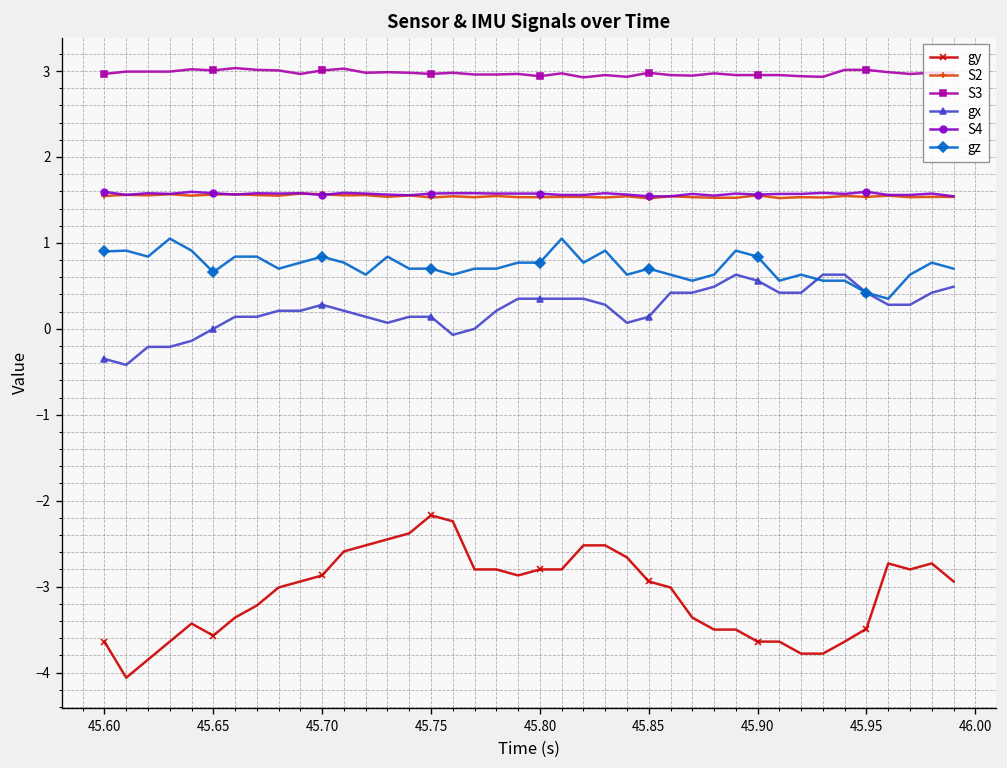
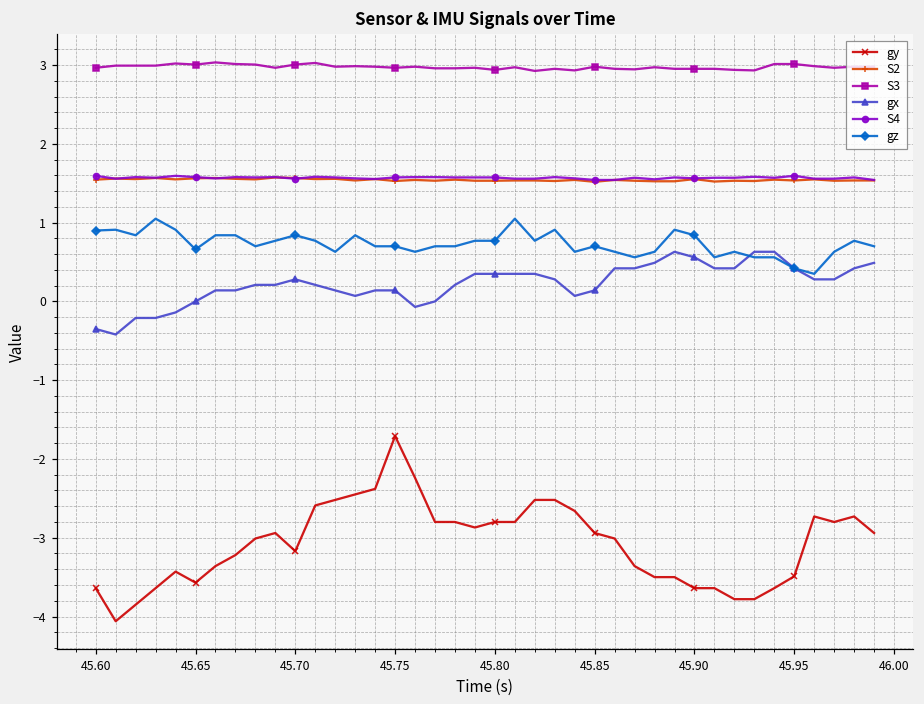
  {
    "gy": {
      "45.60": -3.6,
      "45.65": -3.6,
-     "45.70": -2.9,
-     "45.75": -2.2,
+     "45.70": -3.2,
+     "45.75": -1.7,
      "45.80": -2.8,
      "45.85": -2.9,
      "45.90": -3.6,
      "45.95": -3.5
    },
    "S2": {
      "45.60": 1.5,
      "45.75": 1.5,
      "45.80": 1.5,
      "45.95": 1.5
    },
    "gx": {
      "45.60": -0.4,
      "45.65": 0.0,
      "45.70": 0.3,
      "45.75": 0.1,
      "45.80": 0.4,
      "45.85": 0.1,
      "45.90": 0.6
    },
    "gz": {
      "45.60": 0.9,
      "45.65": 0.7,
      "45.70": 0.8,
      "45.75": 0.7,
      "45.80": 0.8,
      "45.85": 0.7,
      "45.90": 0.8
    }
  }
